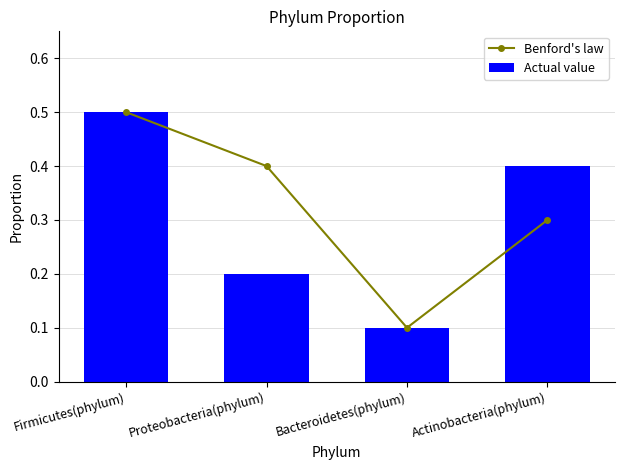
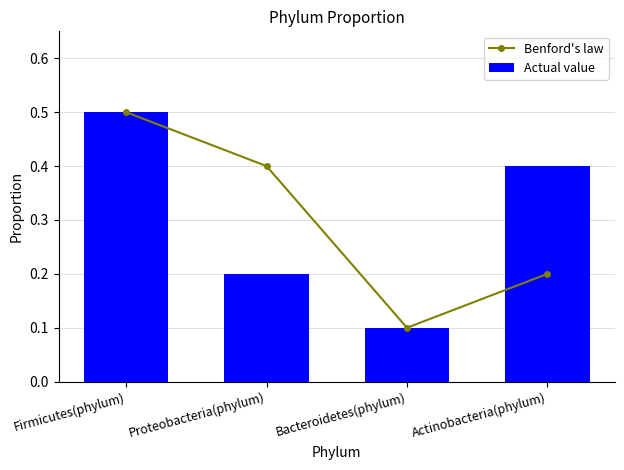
  {
    "Actual value": {
      "Firmicutes(phylum)": 0.5,
      "Proteobacteria(phylum)": 0.2,
      "Bacteroidetes(phylum)": 0.1,
      "Actinobacteria(phylum)": 0.4
    },
    "Benford's law": {
      "Firmicutes(phylum)": 0.5,
      "Proteobacteria(phylum)": 0.4,
      "Bacteroidetes(phylum)": 0.1,
-     "Actinobacteria(phylum)": 0.3
+     "Actinobacteria(phylum)": 0.2
    }
  }
